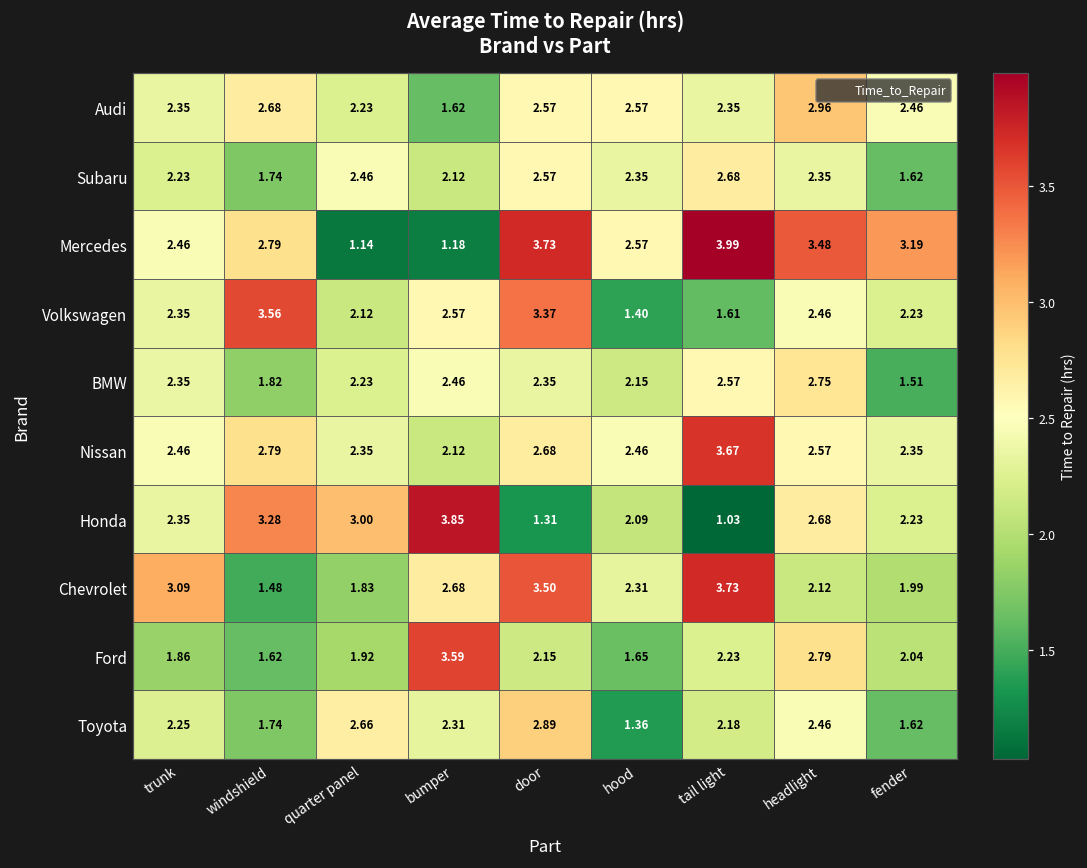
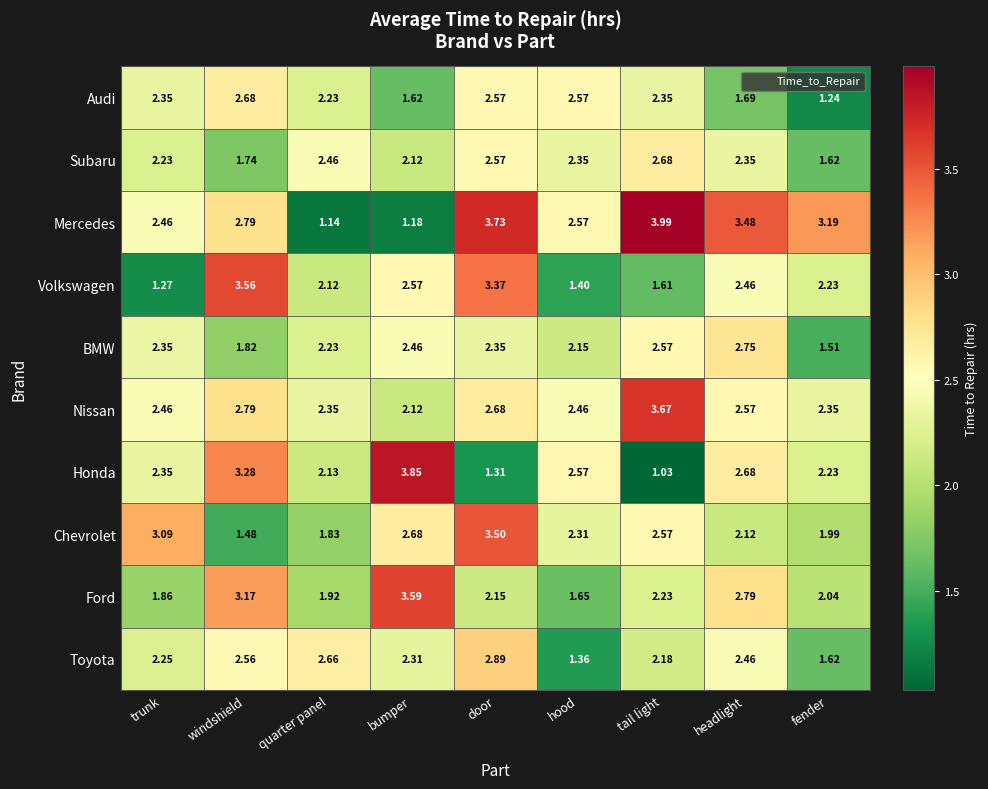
  {
    "Audi": {
      "trunk": 2.35,
      "windshield": 2.68,
      "quarter panel": 2.23,
      "bumper": 1.62,
      "door": 2.57,
      "hood": 2.57,
      "tail light": 2.35,
-     "headlight": 2.96,
-     "fender": 2.46
+     "headlight": 1.69,
+     "fender": 1.24
    },
    "Subaru": {
      "trunk": 2.23,
      "windshield": 1.74,
      "quarter panel": 2.46,
      "bumper": 2.12,
      "door": 2.57,
      "hood": 2.35,
      "tail light": 2.68,
      "headlight": 2.35,
      "fender": 1.62
    },
    "Mercedes": {
      "trunk": 2.46,
      "windshield": 2.79,
      "quarter panel": 1.14,
      "bumper": 1.18,
      "door": 3.73,
      "hood": 2.57,
      "tail light": 3.99,
      "headlight": 3.48,
      "fender": 3.19
    },
    "Volkswagen": {
-     "trunk": 2.35,
+     "trunk": 1.27,
      "windshield": 3.56,
      "quarter panel": 2.12,
      "bumper": 2.57,
      "door": 3.37,
      "hood": 1.40,
      "tail light": 1.61,
      "headlight": 2.46,
      "fender": 2.23
    },
    "BMW": {
      "trunk": 2.35,
      "windshield": 1.82,
      "quarter panel": 2.23,
      "bumper": 2.46,
      "door": 2.35,
      "hood": 2.15,
      "tail light": 2.57,
      "headlight": 2.75,
      "fender": 1.51
    },
    "Nissan": {
      "trunk": 2.46,
      "windshield": 2.79,
      "quarter panel": 2.35,
      "bumper": 2.12,
      "door": 2.68,
      "hood": 2.46,
      "tail light": 3.67,
      "headlight": 2.57,
      "fender": 2.35
    },
    "Honda": {
      "trunk": 2.35,
      "windshield": 3.28,
-     "quarter panel": 3.00,
+     "quarter panel": 2.13,
      "bumper": 3.85,
      "door": 1.31,
-     "hood": 2.09,
+     "hood": 2.57,
      "tail light": 1.03,
      "headlight": 2.68,
      "fender": 2.23
    },
    "Chevrolet": {
      "trunk": 3.09,
      "windshield": 1.48,
      "quarter panel": 1.83,
      "bumper": 2.68,
      "door": 3.50,
      "hood": 2.31,
-     "tail light": 3.73,
+     "tail light": 2.57,
      "headlight": 2.12,
      "fender": 1.99
    },
    "Ford": {
      "trunk": 1.86,
-     "windshield": 1.62,
+     "windshield": 3.17,
      "quarter panel": 1.92,
      "bumper": 3.59,
      "door": 2.15,
      "hood": 1.65,
      "tail light": 2.23,
      "headlight": 2.79,
      "fender": 2.04
    },
    "Toyota": {
      "trunk": 2.25,
-     "windshield": 1.74,
+     "windshield": 2.56,
      "quarter panel": 2.66,
      "bumper": 2.31,
      "door": 2.89,
      "hood": 1.36,
      "tail light": 2.18,
      "headlight": 2.46,
      "fender": 1.62
    }
  }
